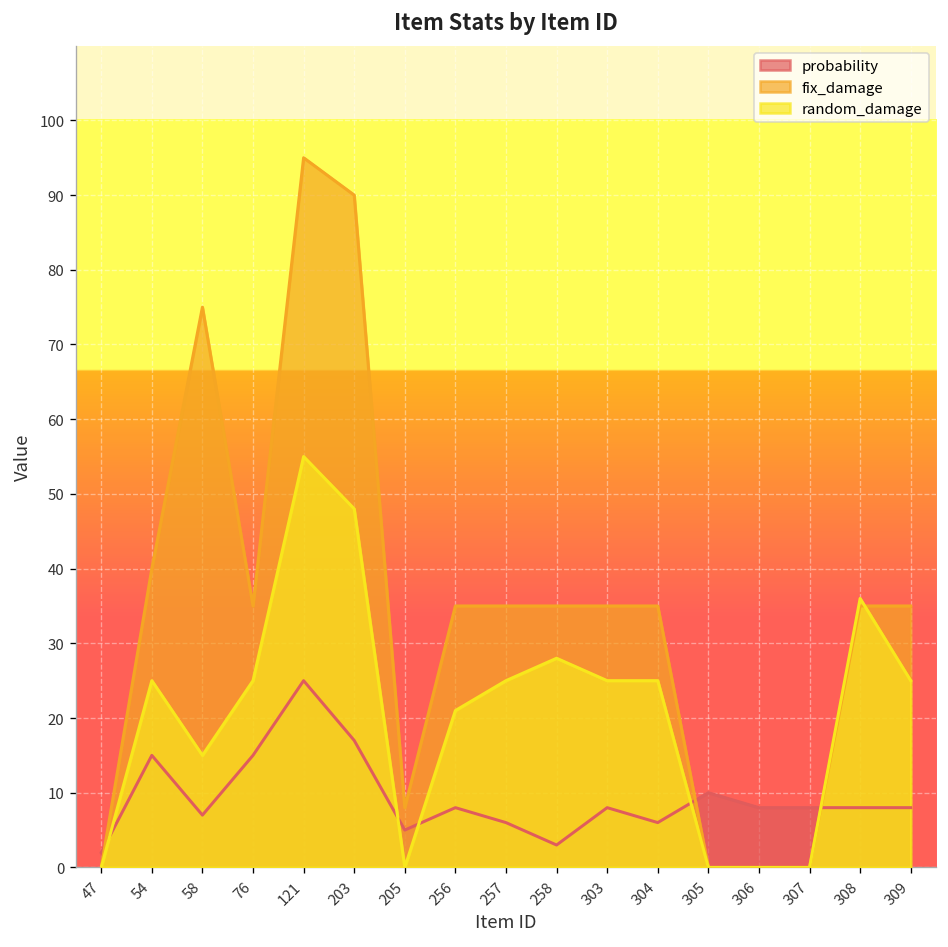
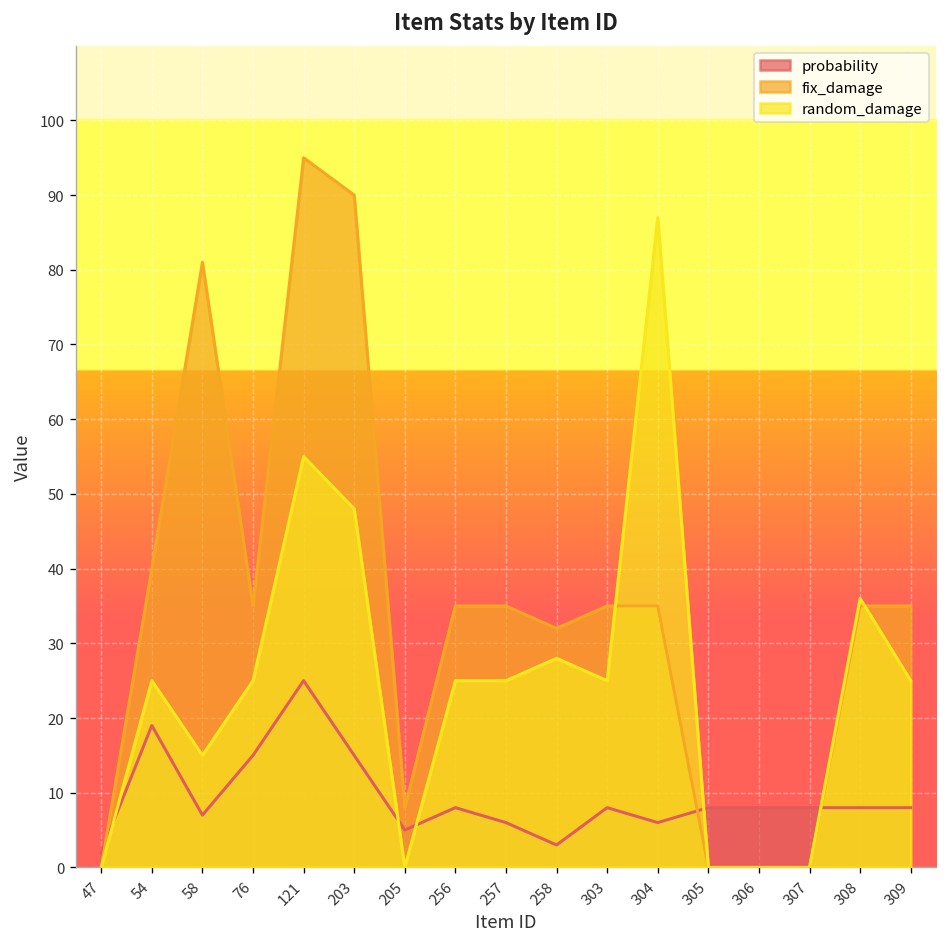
  {
    "probability": {
      "47": 2,
-     "54": 15,
+     "54": 19,
      "58": 7,
      "76": 15,
      "121": 25,
-     "203": 17,
+     "203": 15,
      "205": 5,
      "256": 8,
      "257": 6,
      "258": 3,
      "303": 8,
      "304": 6,
-     "305": 10,
+     "305": 8,
      "306": 8,
      "307": 8,
      "308": 8,
      "309": 8
    },
    "fix_damage": {
      "54": 40,
-     "58": 75,
+     "58": 81,
      "76": 35,
      "121": 95,
      "203": 90,
      "205": 8,
      "256": 35,
      "257": 35,
-     "258": 35,
+     "258": 32,
      "303": 35,
      "304": 35,
      "308": 35,
      "309": 35
    },
    "random_damage": {
      "54": 25,
      "58": 15,
      "76": 25,
      "121": 55,
      "203": 48,
      "205": 0,
-     "256": 21,
+     "256": 25,
      "257": 25,
      "258": 28,
      "303": 25,
-     "304": 25,
+     "304": 87,
      "308": 36,
      "309": 25
    }
  }
